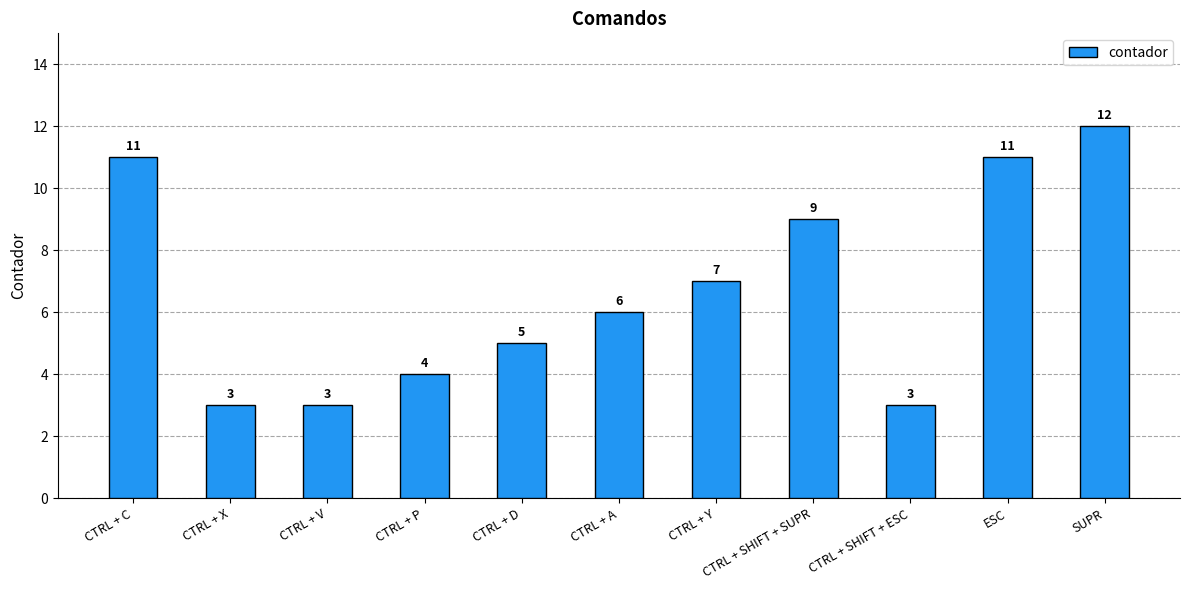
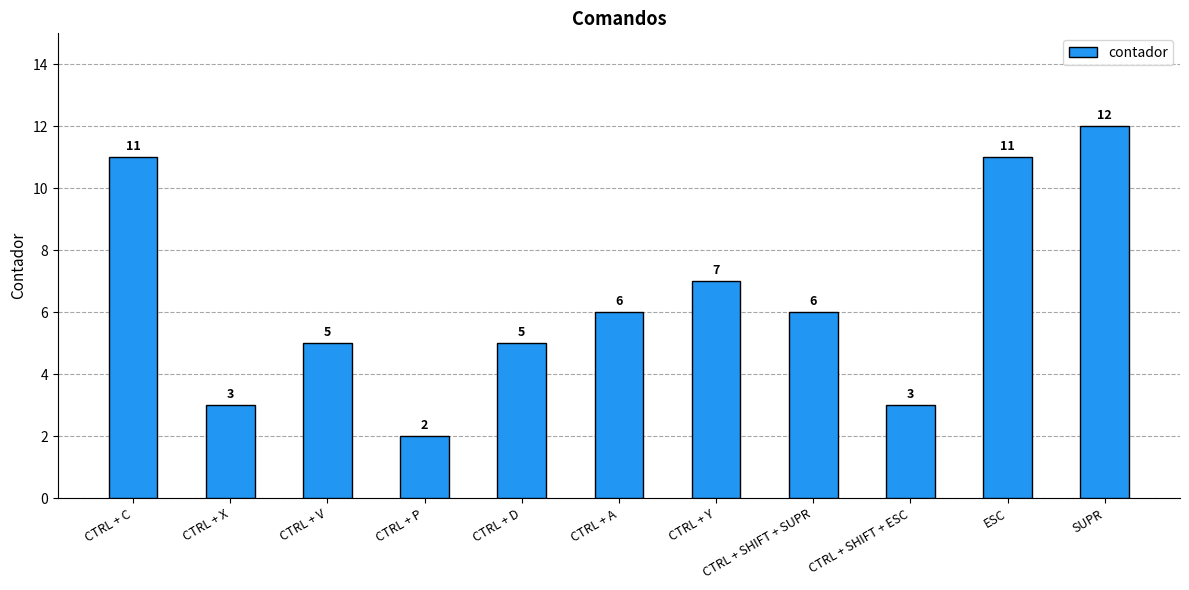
  {
    "CTRL + C": 11,
    "CTRL + X": 3,
-   "CTRL + V": 3,
-   "CTRL + P": 4,
+   "CTRL + V": 5,
+   "CTRL + P": 2,
    "CTRL + D": 5,
    "CTRL + A": 6,
    "CTRL + Y": 7,
-   "CTRL + SHIFT + SUPR": 9,
+   "CTRL + SHIFT + SUPR": 6,
    "CTRL + SHIFT + ESC": 3,
    "ESC": 11,
    "SUPR": 12
  }
